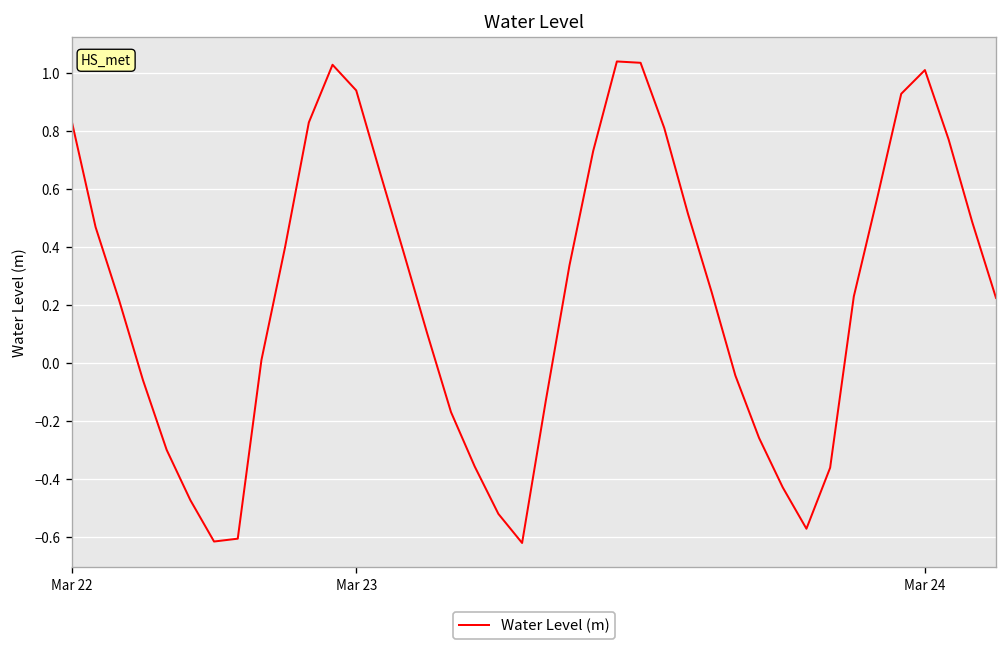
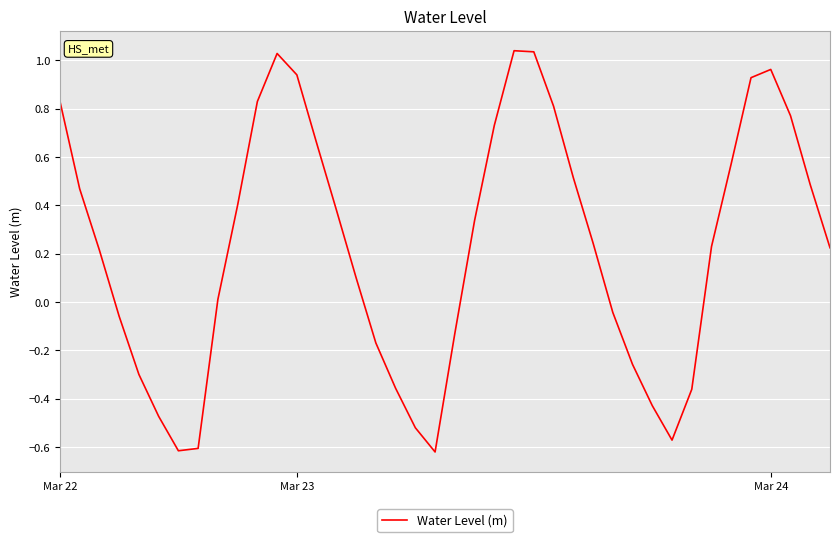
  {
    "Mar 22": 0.83,
    "Mar 23": 0.94,
-   "Mar 24": 1.01
+   "Mar 24": 0.96
  }
